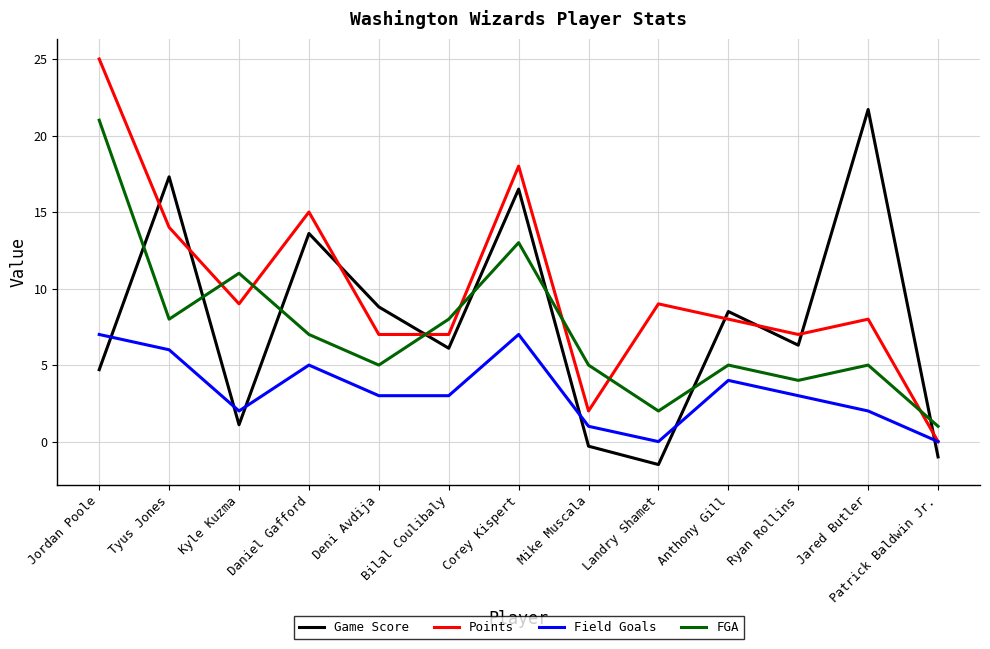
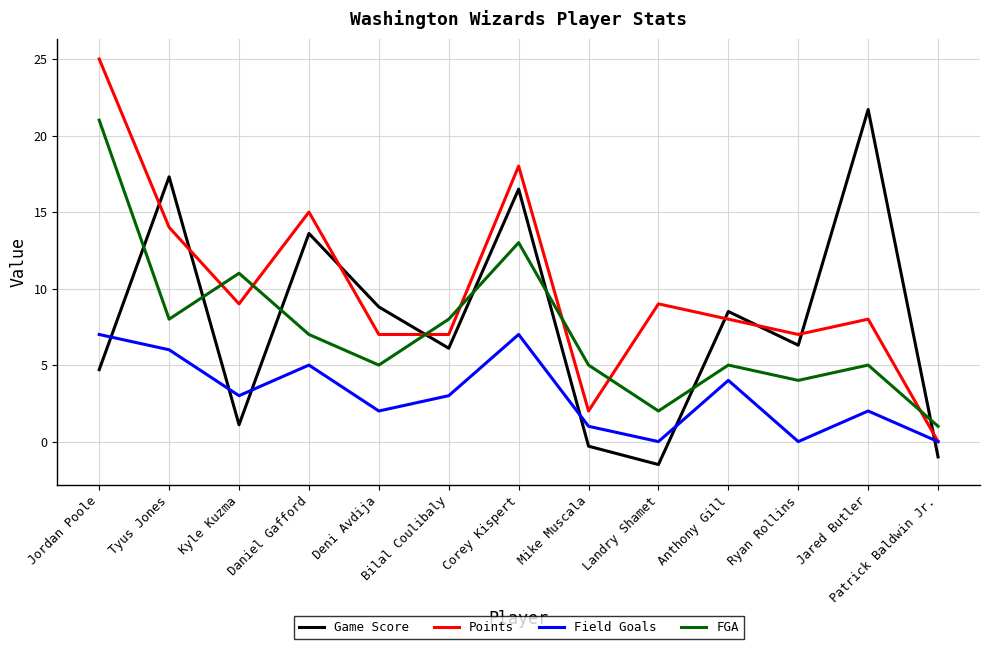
  {
    "Game Score": {
      "Jordan Poole": 4.7,
      "Tyus Jones": 17.3,
      "Kyle Kuzma": 1,
      "Daniel Gafford": 13.6,
      "Deni Avdija": 8.8,
      "Bilal Coulibaly": 6,
      "Corey Kispert": 16.5,
      "Mike Muscala": -0.3,
      "Landry Shamet": -1.5,
      "Anthony Gill": 8.5,
      "Ryan Rollins": 6.3,
      "Jared Butler": 21.7,
      "Patrick Baldwin Jr.": -1
    },
    "Points": {
      "Jordan Poole": 25,
      "Tyus Jones": 14,
      "Kyle Kuzma": 9,
      "Daniel Gafford": 15,
      "Deni Avdija": 7,
      "Bilal Coulibaly": 7,
      "Corey Kispert": 18,
      "Mike Muscala": 2,
      "Landry Shamet": 9,
      "Anthony Gill": 8,
      "Ryan Rollins": 7,
      "Jared Butler": 8
    },
    "Field Goals": {
      "Jordan Poole": 7,
      "Tyus Jones": 6,
-     "Kyle Kuzma": 2,
+     "Kyle Kuzma": 3,
      "Daniel Gafford": 5,
-     "Deni Avdija": 3,
+     "Deni Avdija": 2,
      "Bilal Coulibaly": 3,
      "Corey Kispert": 7,
      "Mike Muscala": 1,
      "Landry Shamet": 0,
      "Anthony Gill": 4,
-     "Ryan Rollins": 3,
+     "Ryan Rollins": 0,
      "Jared Butler": 2
    },
    "FGA": {
      "Jordan Poole": 21,
      "Tyus Jones": 8,
      "Kyle Kuzma": 11,
      "Daniel Gafford": 7,
      "Deni Avdija": 5,
      "Bilal Coulibaly": 8,
      "Corey Kispert": 13,
      "Mike Muscala": 5,
      "Landry Shamet": 2,
      "Anthony Gill": 5,
      "Ryan Rollins": 4,
      "Jared Butler": 5,
      "Patrick Baldwin Jr.": 1
    }
  }
